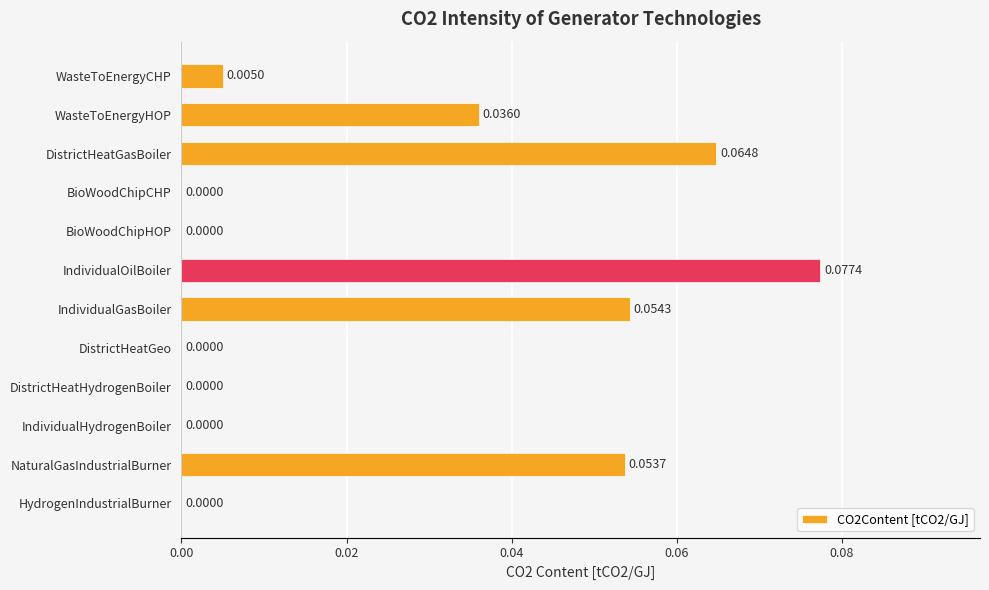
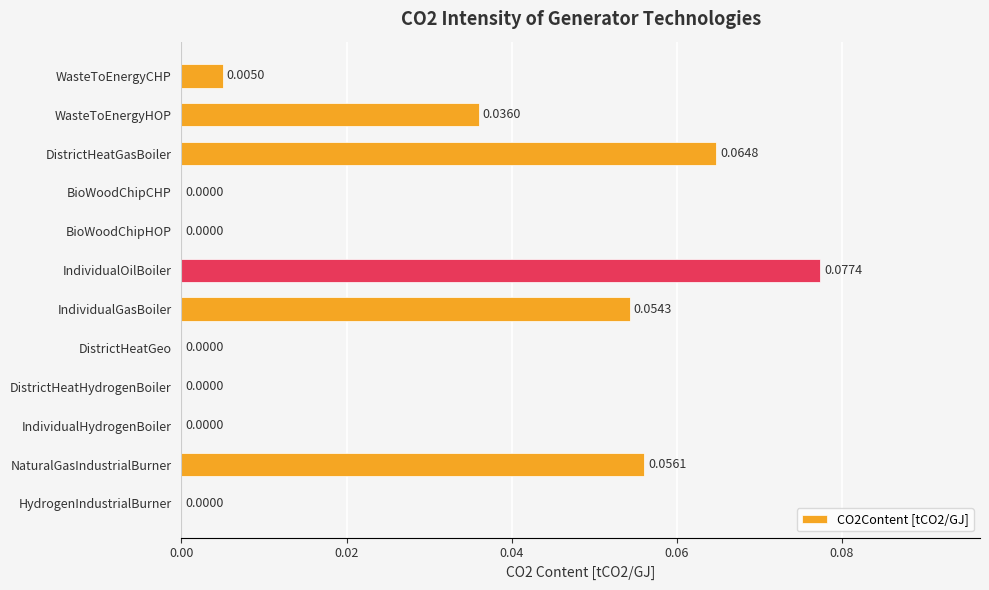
  {
    "WasteToEnergyCHP": 0.0050,
    "WasteToEnergyHOP": 0.0360,
    "DistrictHeatGasBoiler": 0.0648,
    "BioWoodChipCHP": 0.0000,
    "BioWoodChipHOP": 0.0000,
    "IndividualOilBoiler": 0.0774,
    "IndividualGasBoiler": 0.0543,
    "DistrictHeatGeo": 0.0000,
    "DistrictHeatHydrogenBoiler": 0.0000,
    "IndividualHydrogenBoiler": 0.0000,
-   "NaturalGasIndustrialBurner": 0.0537,
+   "NaturalGasIndustrialBurner": 0.0561,
    "HydrogenIndustrialBurner": 0.0000
  }
